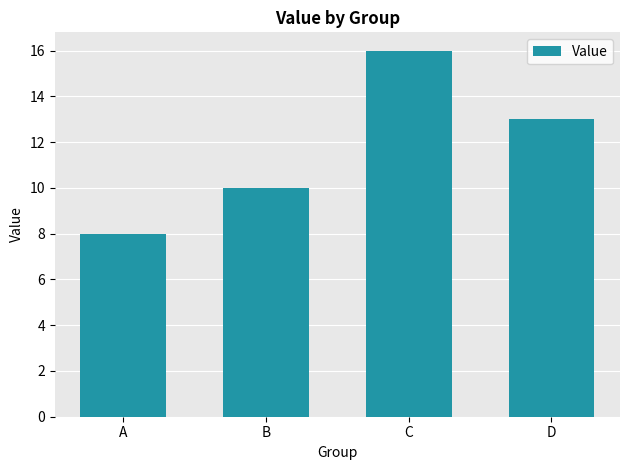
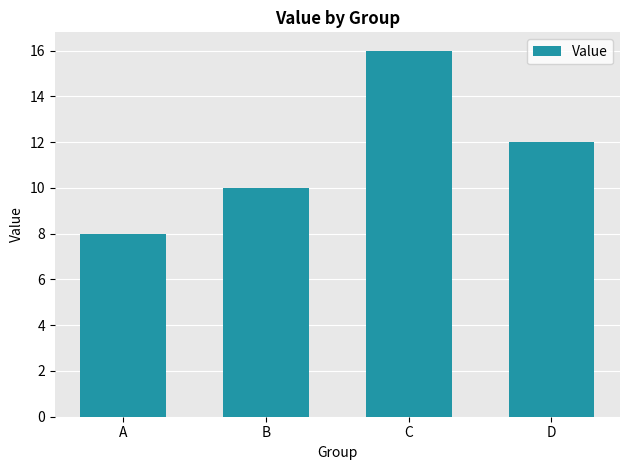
  {
    "A": 8,
    "B": 10,
    "C": 16,
-   "D": 13
+   "D": 12
  }
